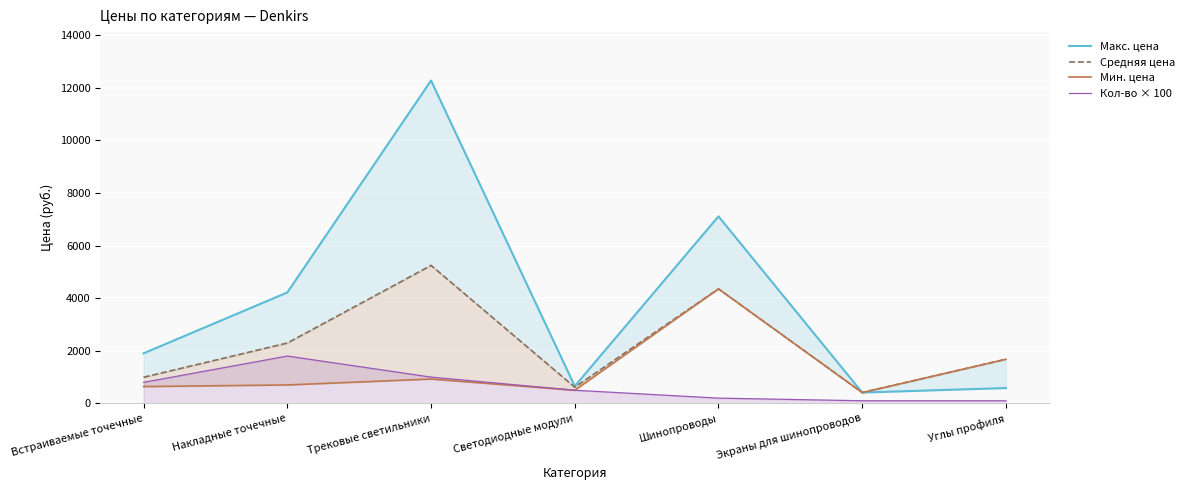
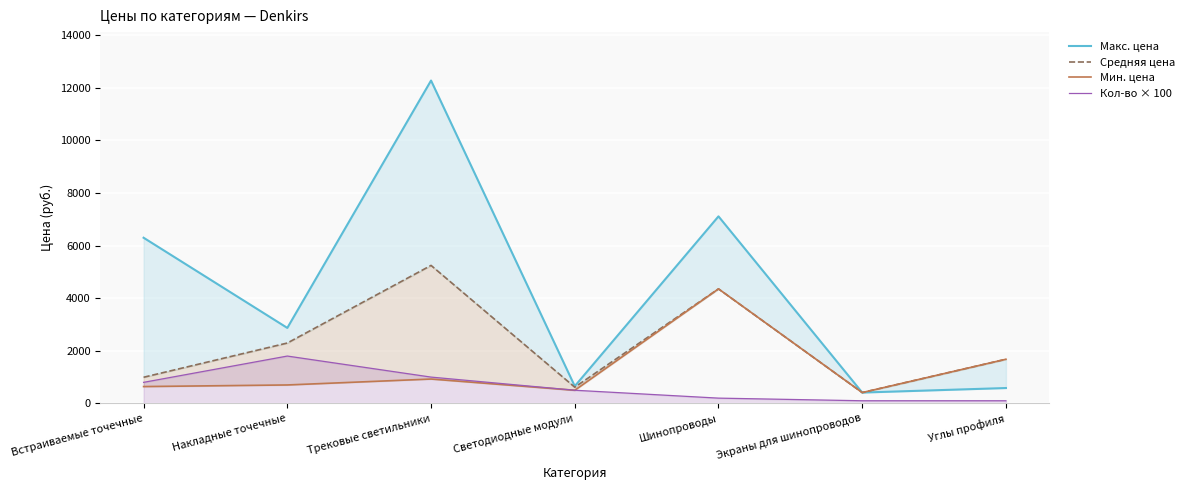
  {
    "Макс. цена": {
-     "Встраиваемые точечные": 1900,
-     "Накладные точечные": 4200,
+     "Встраиваемые точечные": 6300,
+     "Накладные точечные": 2900,
      "Углы профиля": 600
    },
    "Кол-во × 100": {
      "Встраиваемые точечные": 800,
      "Накладные точечные": 1800,
      "Шинопроводы": 200,
      "Экраны для шинопроводов": 100,
      "Углы профиля": 100
    }
  }
